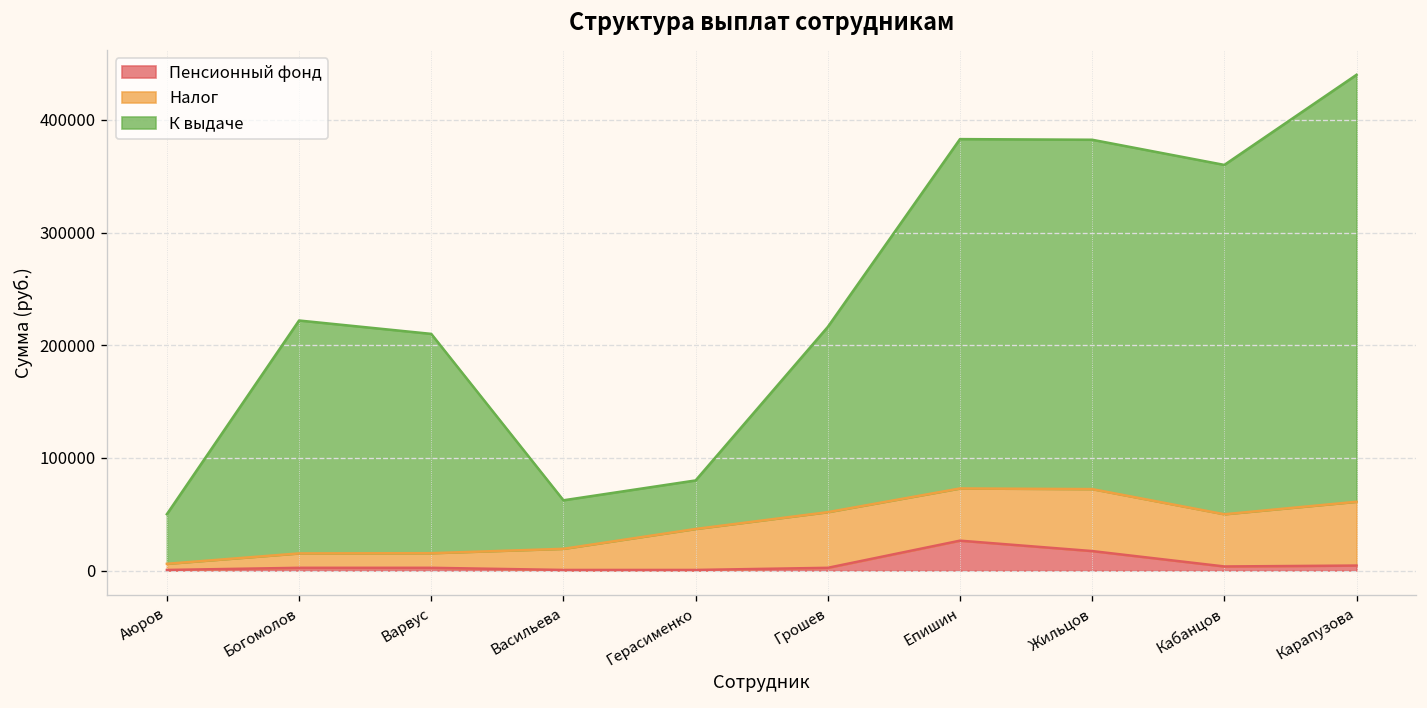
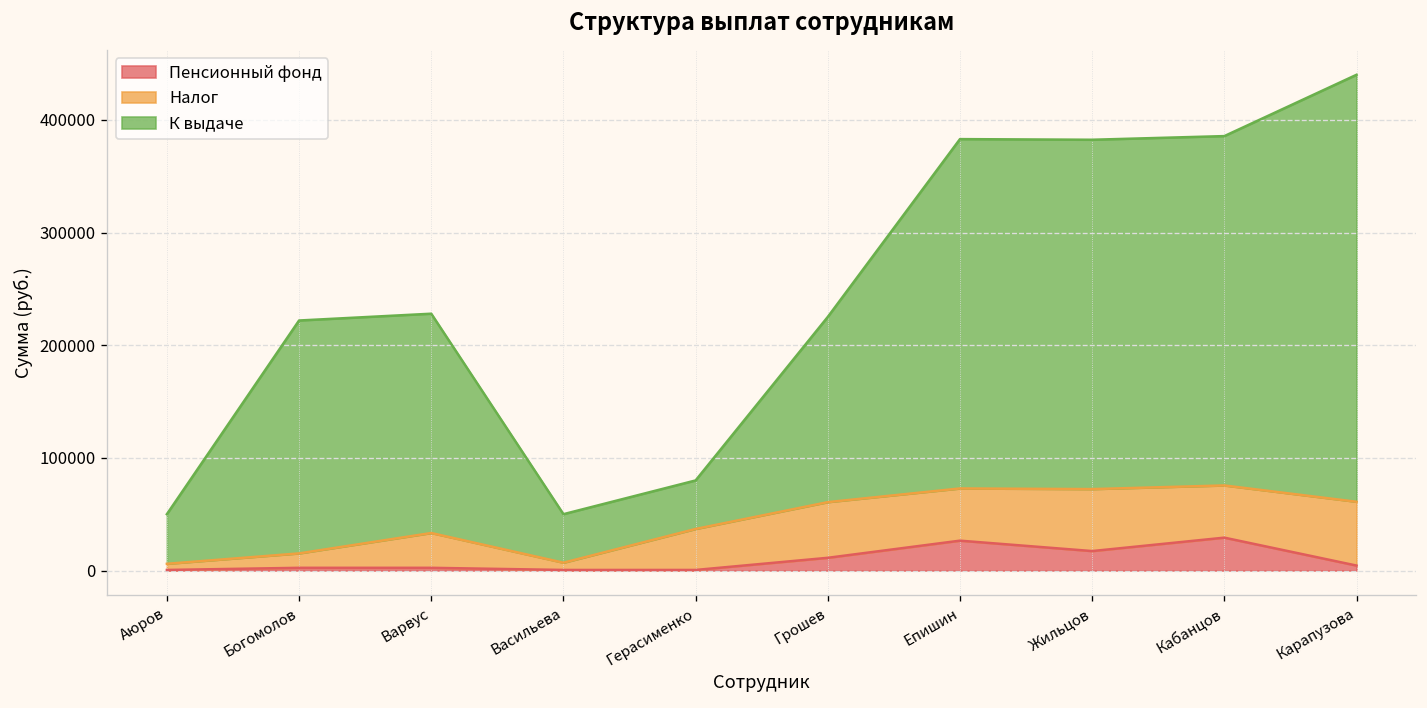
  {
    "Пенсионный фонд": {
      "Аюров": 0,
      "Богомолов": 0,
      "Варвус": 0,
      "Васильева": 0,
      "Герасименко": 0,
-     "Грошев": 0,
+     "Грошев": 10000,
      "Епишин": 30000,
      "Жильцов": 20000,
-     "Кабанцов": 0,
+     "Кабанцов": 30000,
      "Карапузова": 0
    },
    "Налог": {
      "Аюров": 10000,
      "Богомолов": 10000,
-     "Варвус": 10000,
-     "Васильева": 20000,
+     "Варвус": 30000,
+     "Васильева": 10000,
      "Герасименко": 40000,
      "Грошев": 50000,
      "Епишин": 50000,
      "Жильцов": 60000,
      "Кабанцов": 50000,
      "Карапузова": 60000
    },
    "К выдаче": {
      "Аюров": 40000,
      "Богомолов": 210000,
      "Варвус": 190000,
      "Васильева": 40000,
      "Герасименко": 40000,
      "Грошев": 160000,
      "Епишин": 310000,
      "Жильцов": 310000,
      "Кабанцов": 310000,
      "Карапузова": 380000
    }
  }
